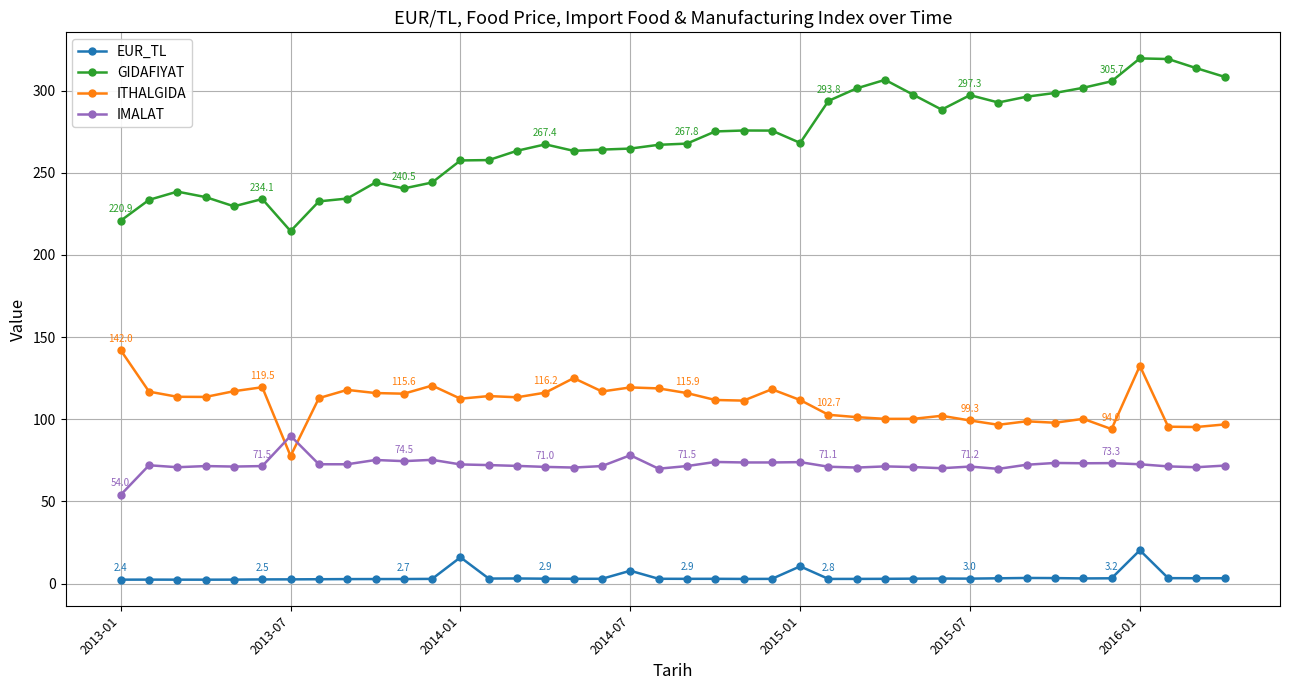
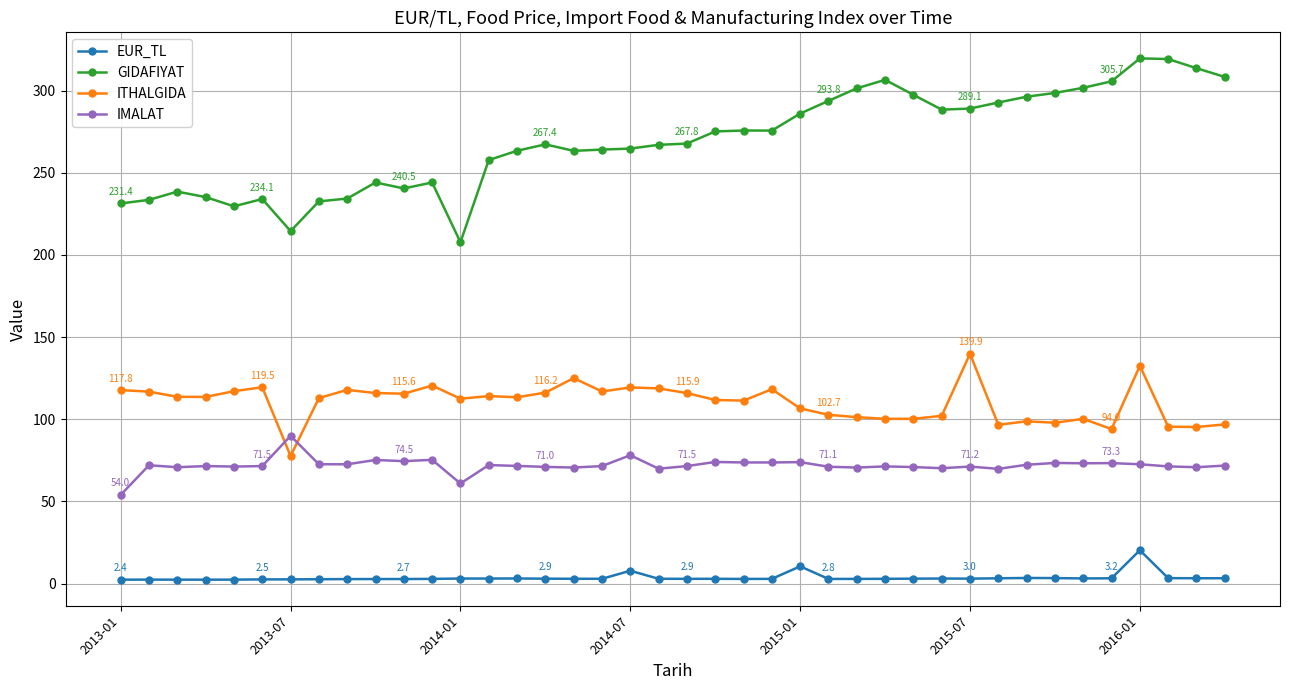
  {
    "EUR_TL": {
-     "2014-01": 16,
+     "2014-01": 3,
      "2014-07": 8,
      "2015-01": 10,
      "2016-01": 20
    },
    "GIDAFIYAT": {
-     "2013-01": 220.9,
-     "2014-01": 258,
-     "2015-01": 268,
-     "2015-07": 297.3
+     "2013-01": 231.4,
+     "2014-01": 208,
+     "2015-01": 286,
+     "2015-07": 289.1
    },
    "ITHALGIDA": {
-     "2013-01": 142.0,
-     "2015-01": 112,
-     "2015-07": 99.3
+     "2013-01": 117.8,
+     "2015-01": 107,
+     "2015-07": 139.9
    },
    "IMALAT": {
      "2013-07": 90,
-     "2014-01": 73,
+     "2014-01": 61,
      "2014-07": 78,
      "2015-01": 74,
      "2016-01": 73
    }
  }
